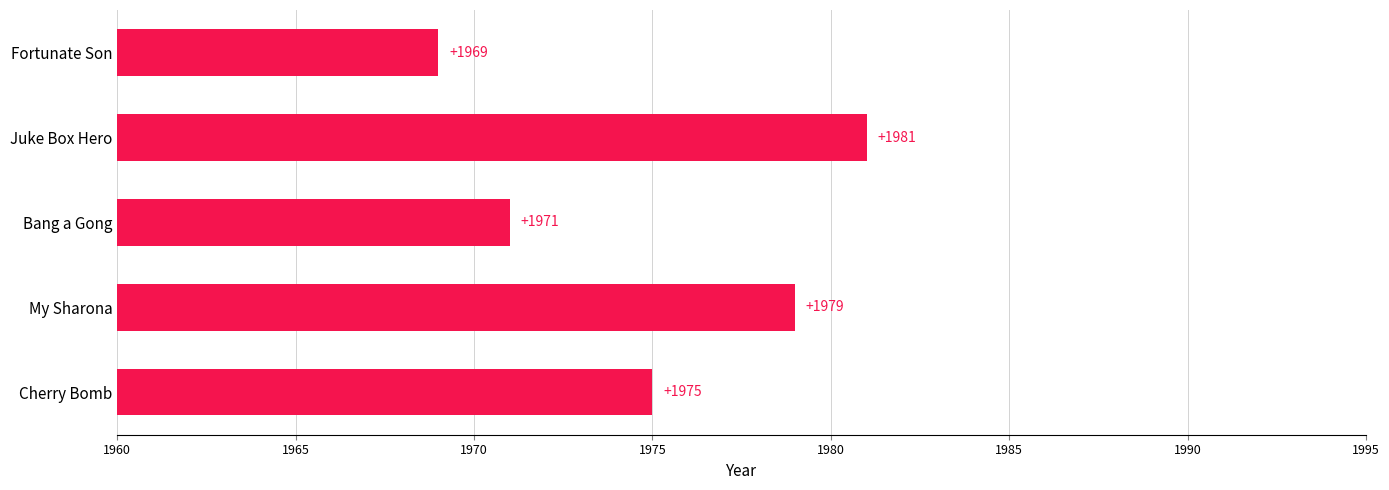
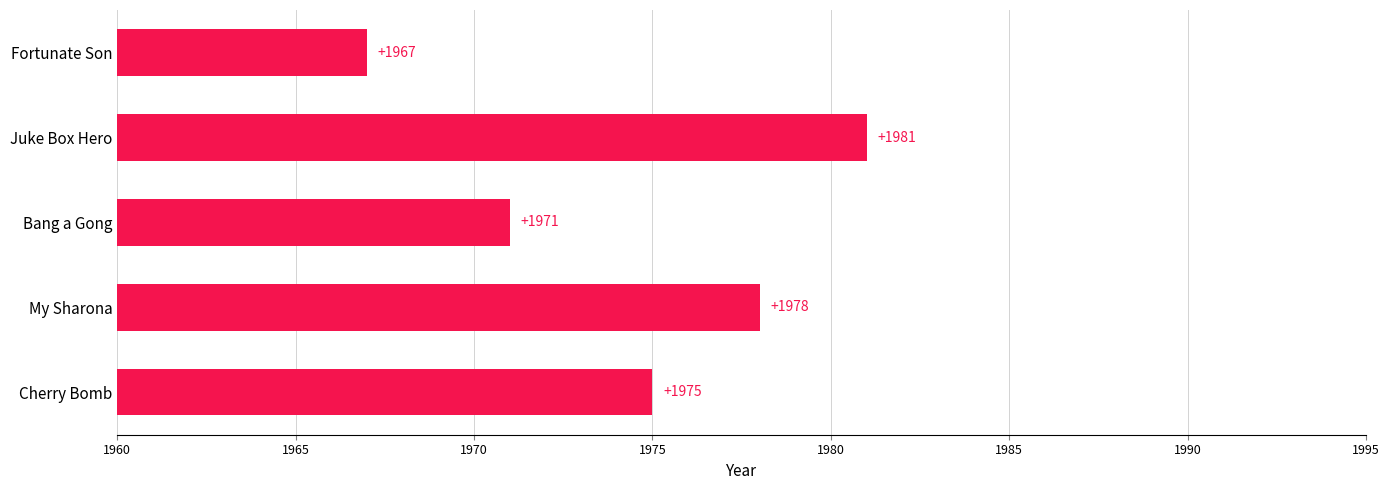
  {
-   "Fortunate Son": "+1969",
+   "Fortunate Son": "+1967",
    "Juke Box Hero": "+1981",
    "Bang a Gong": "+1971",
-   "My Sharona": "+1979",
+   "My Sharona": "+1978",
    "Cherry Bomb": "+1975"
  }
